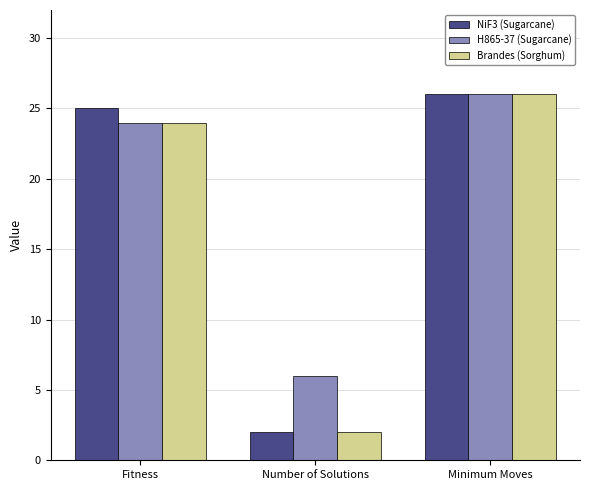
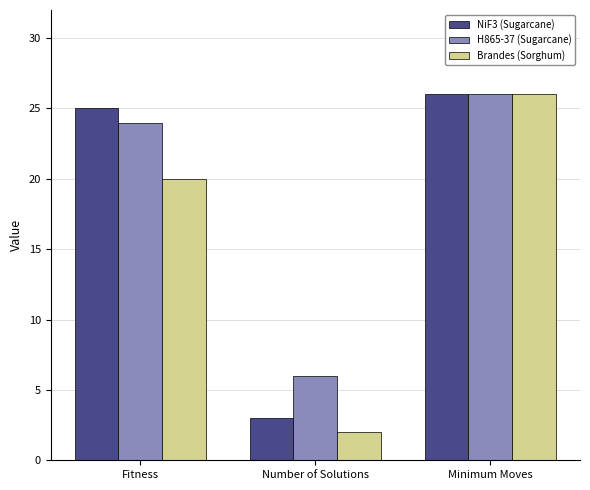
  {
    "NiF3 (Sugarcane)": {
      "Fitness": 25,
-     "Number of Solutions": 2,
+     "Number of Solutions": 3,
      "Minimum Moves": 26
    },
    "H865-37 (Sugarcane)": {
      "Fitness": 24,
      "Number of Solutions": 6,
      "Minimum Moves": 26
    },
    "Brandes (Sorghum)": {
-     "Fitness": 24,
+     "Fitness": 20,
      "Number of Solutions": 2,
      "Minimum Moves": 26
    }
  }
